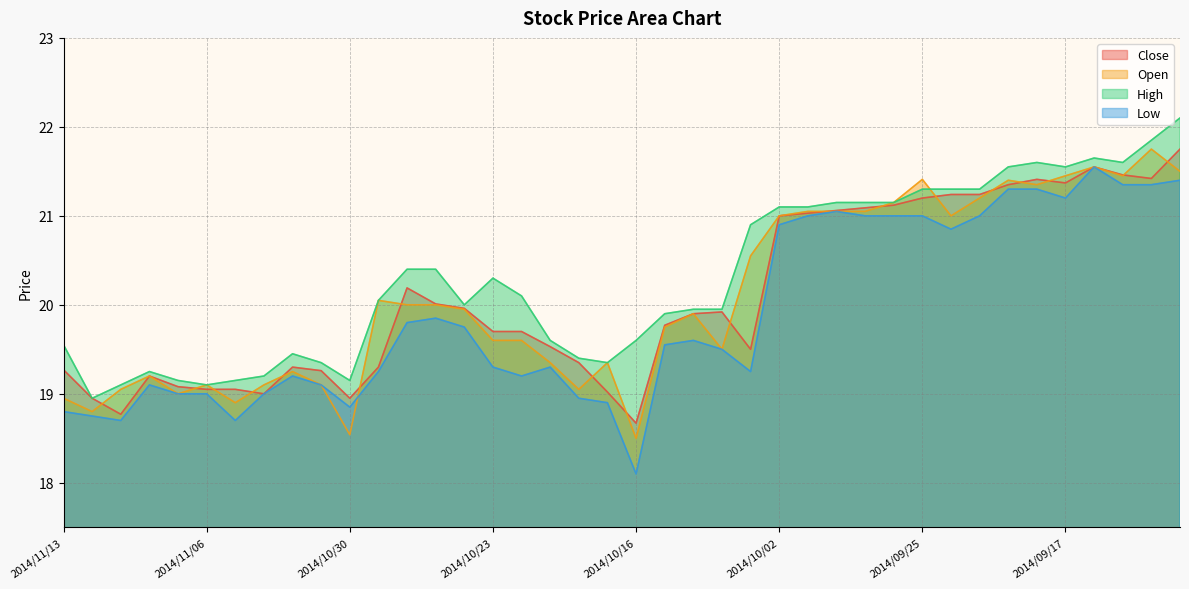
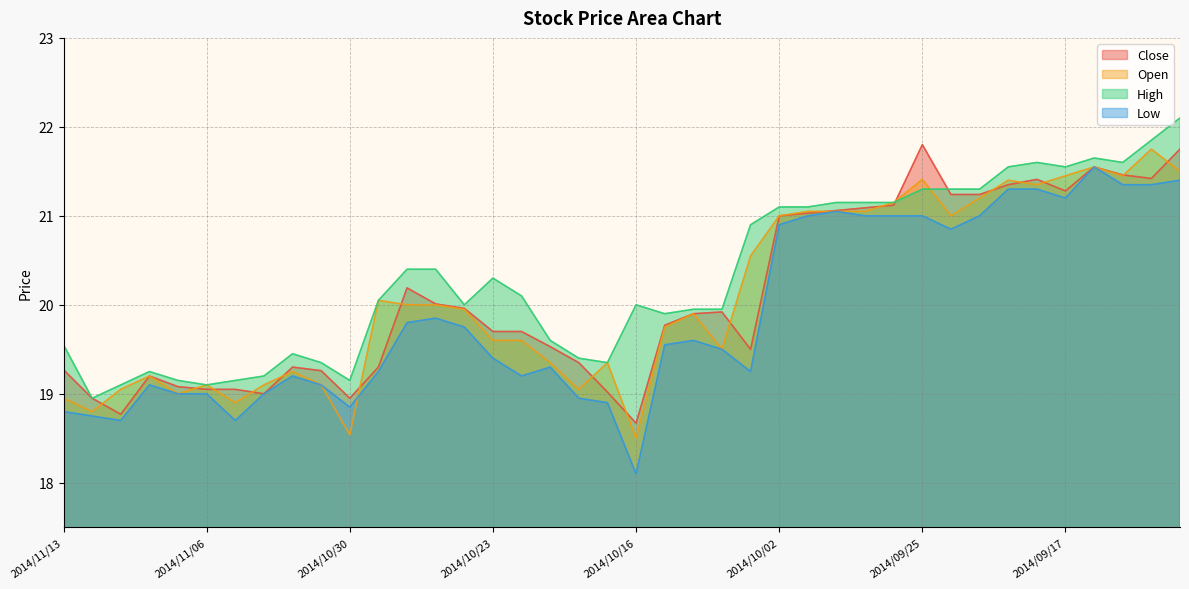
  {
    "Close": {
      "2014/11/13": 19.3,
      "2014/11/06": 19.1,
      "2014/10/30": 19.0,
      "2014/10/23": 19.7,
      "2014/10/16": 18.7,
-     "2014/09/25": 21.2,
-     "2014/09/17": 21.4
+     "2014/09/25": 21.8,
+     "2014/09/17": 21.3
    },
    "Open": {
      "2014/11/13": 19.0,
      "2014/10/30": 18.5,
      "2014/10/23": 19.6,
      "2014/10/16": 18.5,
      "2014/09/25": 21.4,
      "2014/09/17": 21.5
    },
    "High": {
      "2014/11/13": 19.6,
      "2014/10/30": 19.2,
      "2014/10/23": 20.3,
-     "2014/10/16": 19.6,
+     "2014/10/16": 20.0,
      "2014/10/02": 21.1,
      "2014/09/25": 21.3,
      "2014/09/17": 21.6
    },
    "Low": {
      "2014/11/13": 18.8,
      "2014/11/06": 19.0,
      "2014/10/30": 18.9,
-     "2014/10/23": 19.3,
+     "2014/10/23": 19.4,
      "2014/10/16": 18.1,
      "2014/10/02": 20.9,
      "2014/09/25": 21.0,
      "2014/09/17": 21.2
    }
  }
